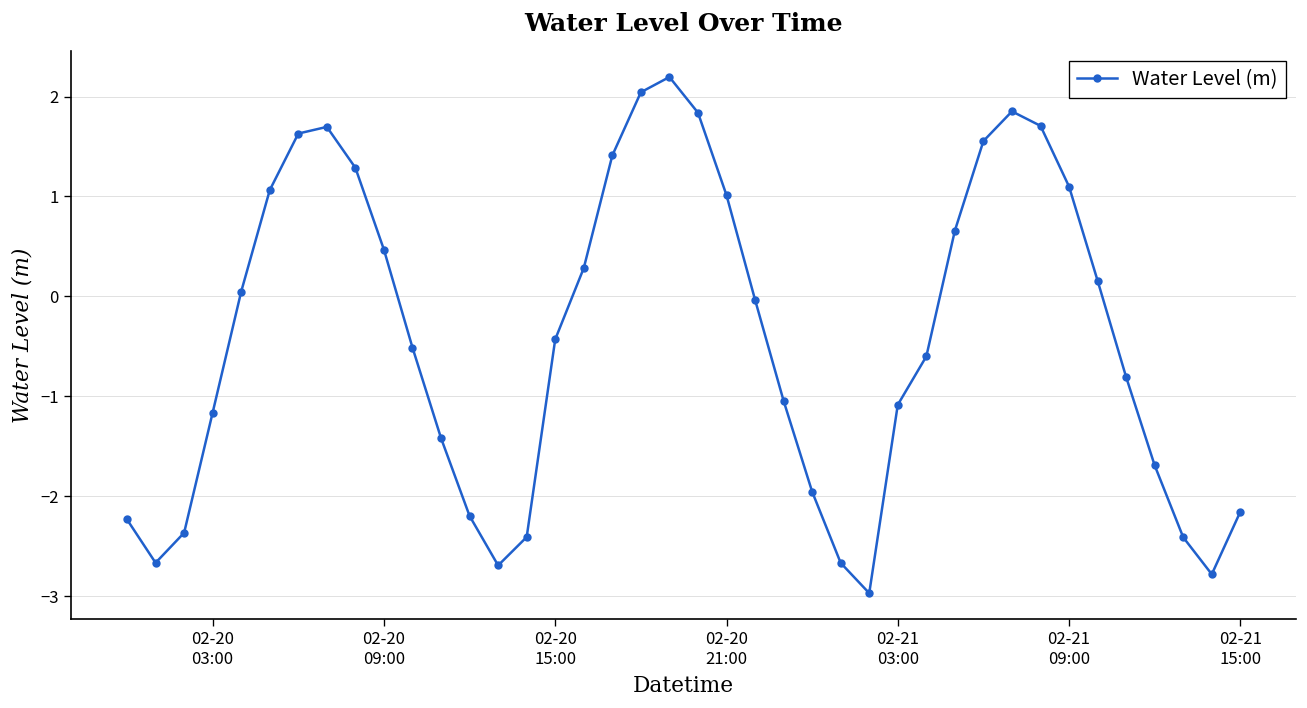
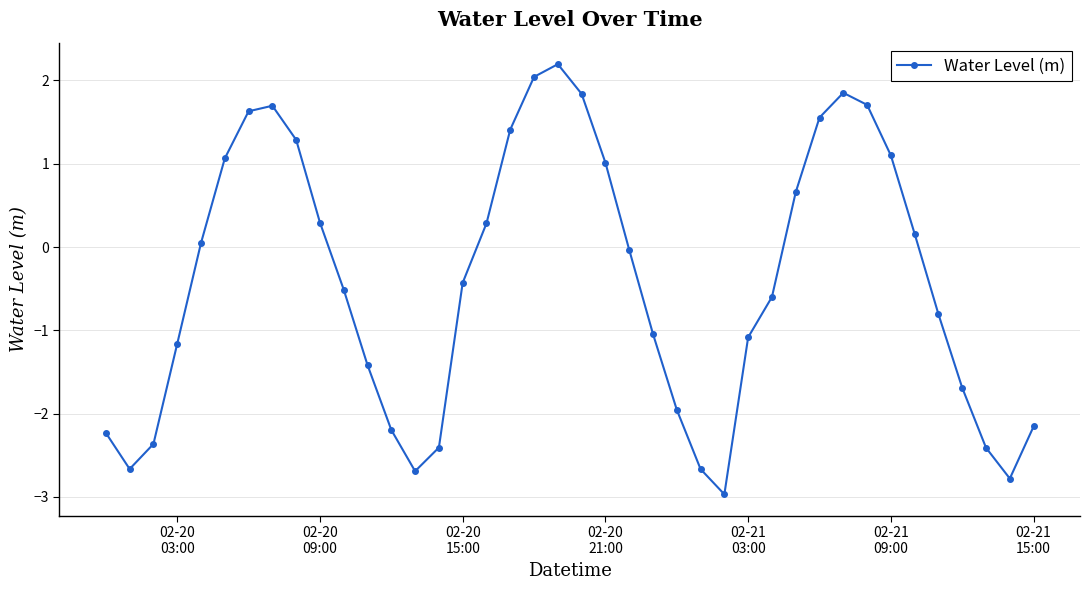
  {
    "02-20 03:00": -1.2,
-   "02-20 09:00": 0.5,
+   "02-20 09:00": 0.3,
    "02-20 15:00": -0.4,
    "02-20 21:00": 1.0,
    "02-21 03:00": -1.1,
    "02-21 09:00": 1.1,
    "02-21 15:00": -2.2
  }
